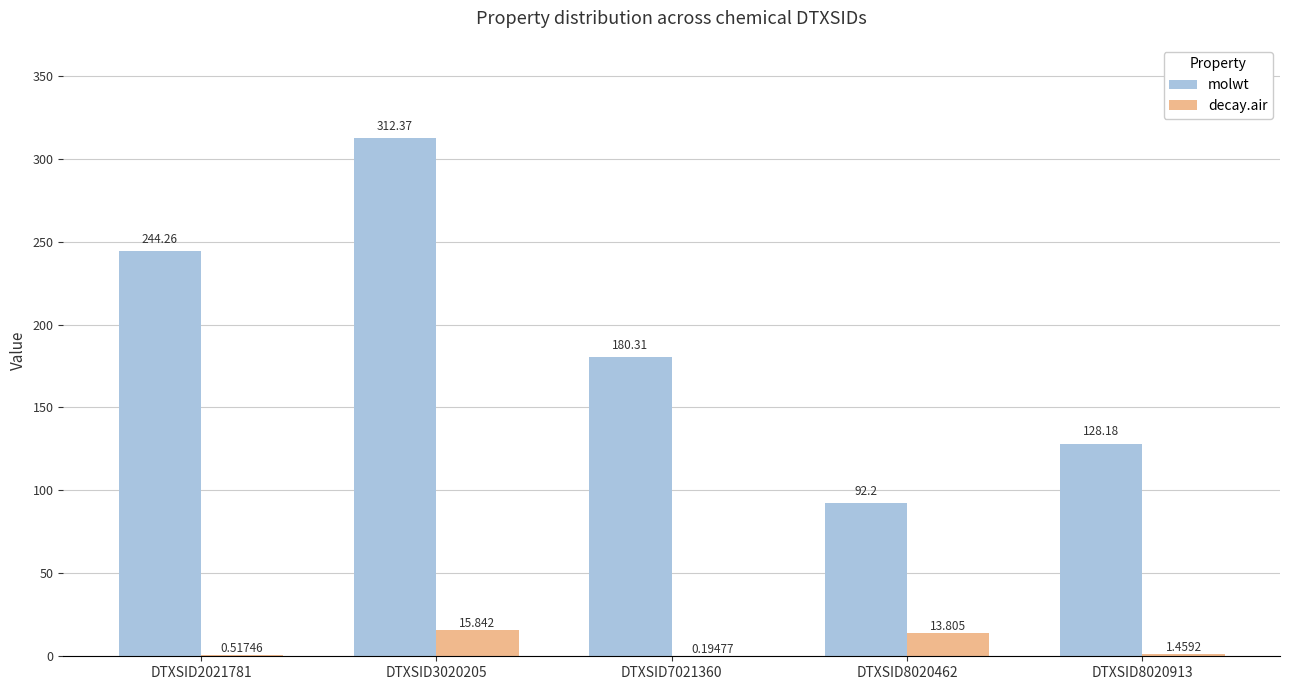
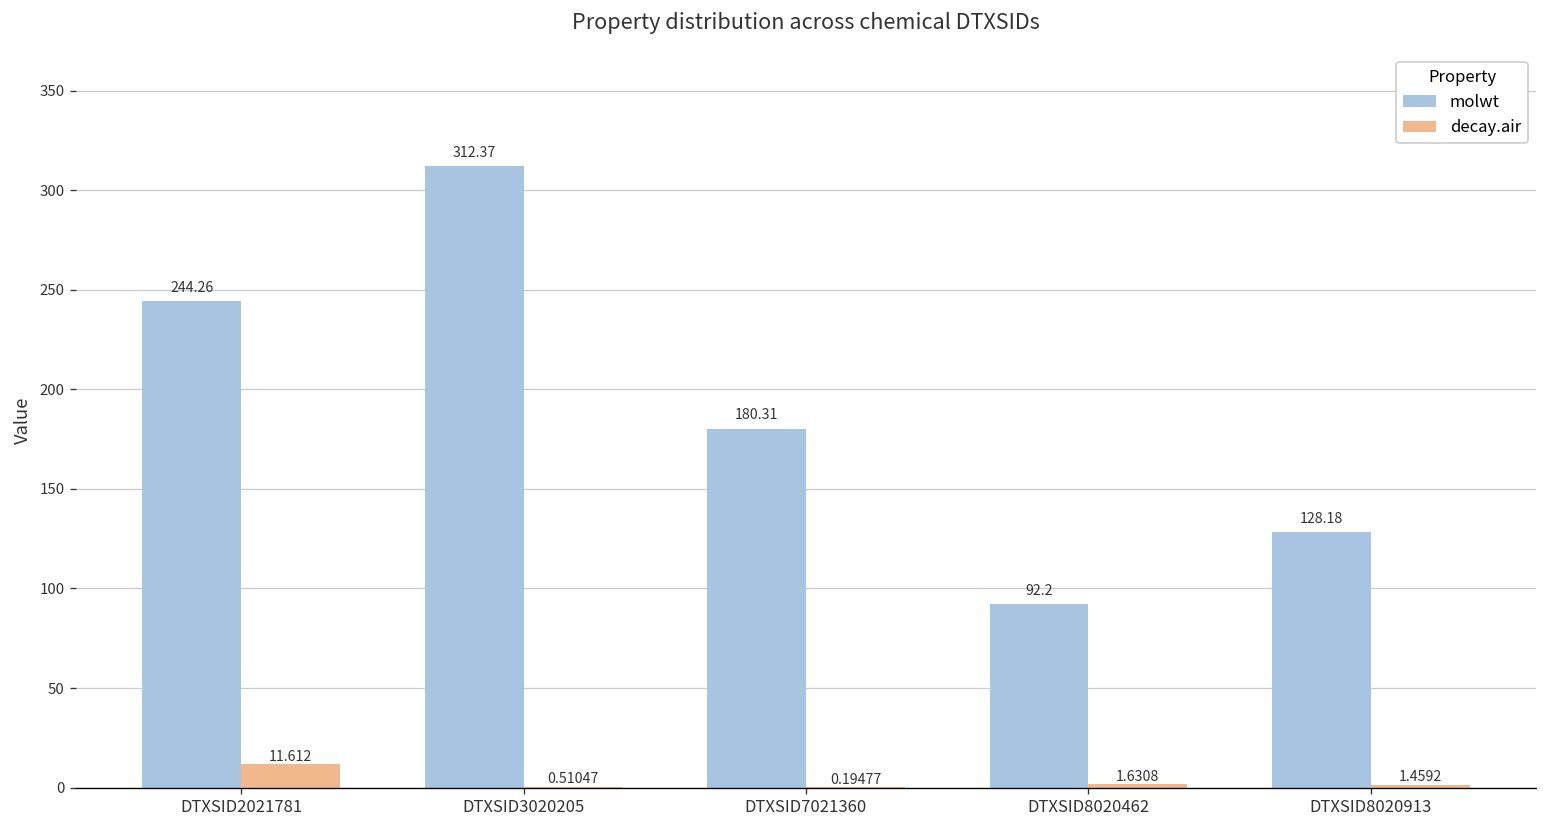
  {
    "molwt": {
      "DTXSID2021781": 244.26,
      "DTXSID3020205": 312.37,
      "DTXSID7021360": 180.31,
      "DTXSID8020462": 92.2,
      "DTXSID8020913": 128.18
    },
    "decay.air": {
-     "DTXSID2021781": 0.51746,
-     "DTXSID3020205": 15.842,
+     "DTXSID2021781": 11.612,
+     "DTXSID3020205": 0.51047,
      "DTXSID7021360": 0.19477,
-     "DTXSID8020462": 13.805,
+     "DTXSID8020462": 1.6308,
      "DTXSID8020913": 1.4592
    }
  }
